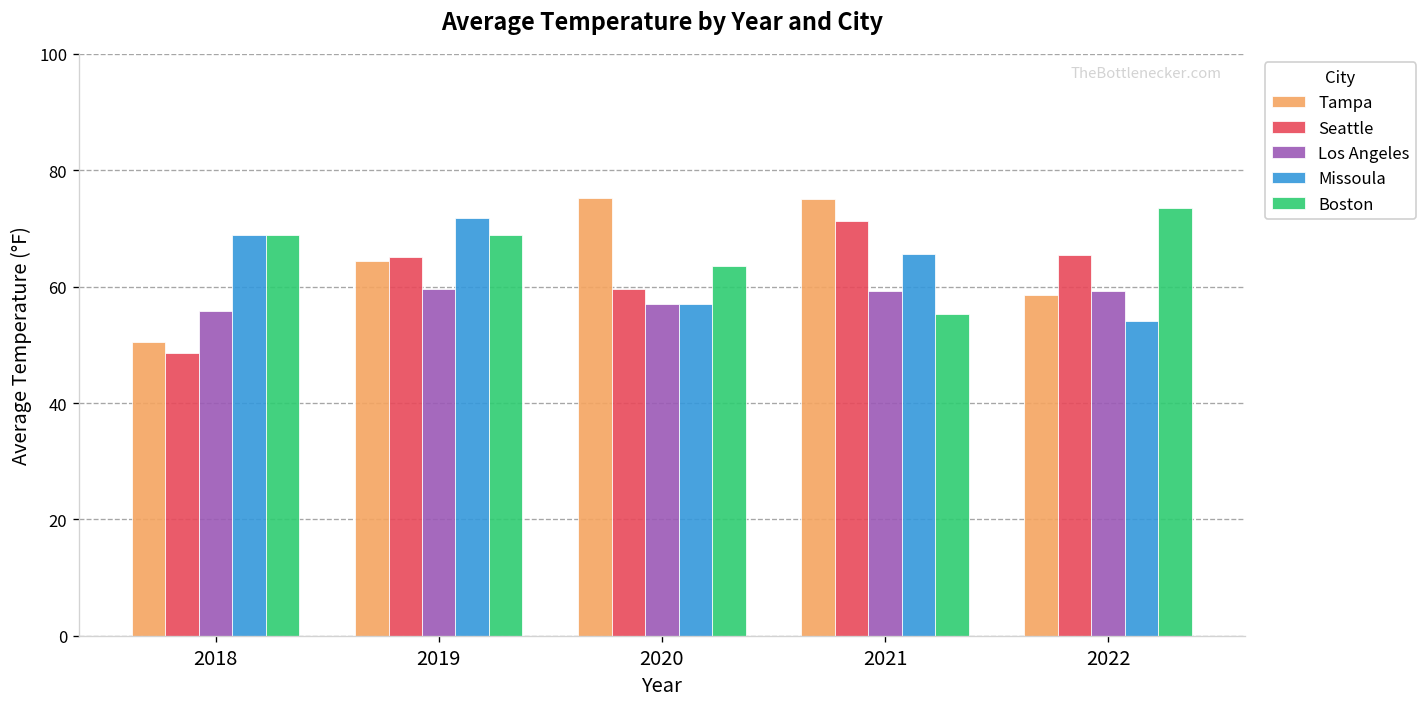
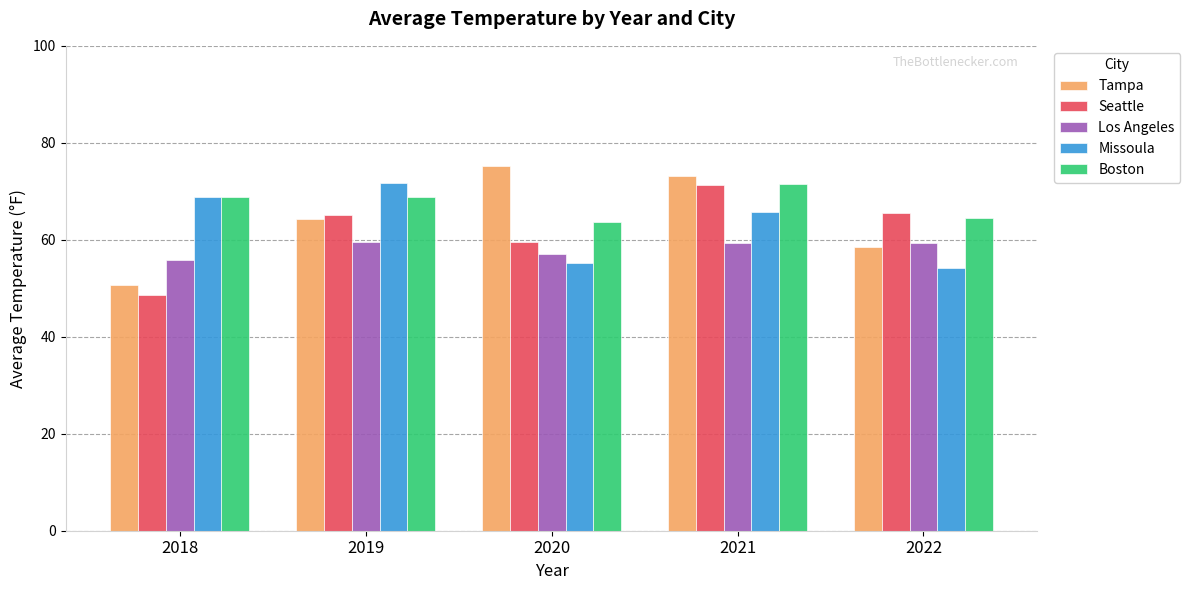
  {
    "Tampa": {
      "2018": 51,
      "2019": 64,
      "2020": 75,
-     "2021": 75,
+     "2021": 73,
      "2022": 59
    },
    "Seattle": {
      "2018": 49,
      "2019": 65,
      "2020": 60,
      "2021": 71,
      "2022": 65
    },
    "Los Angeles": {
      "2018": 56,
      "2019": 60,
      "2020": 57,
      "2021": 59,
      "2022": 59
    },
    "Missoula": {
      "2018": 69,
      "2019": 72,
-     "2020": 57,
+     "2020": 55,
      "2021": 66,
      "2022": 54
    },
    "Boston": {
      "2018": 69,
      "2019": 69,
      "2020": 64,
-     "2021": 55,
-     "2022": 74
+     "2021": 71,
+     "2022": 64
    }
  }
